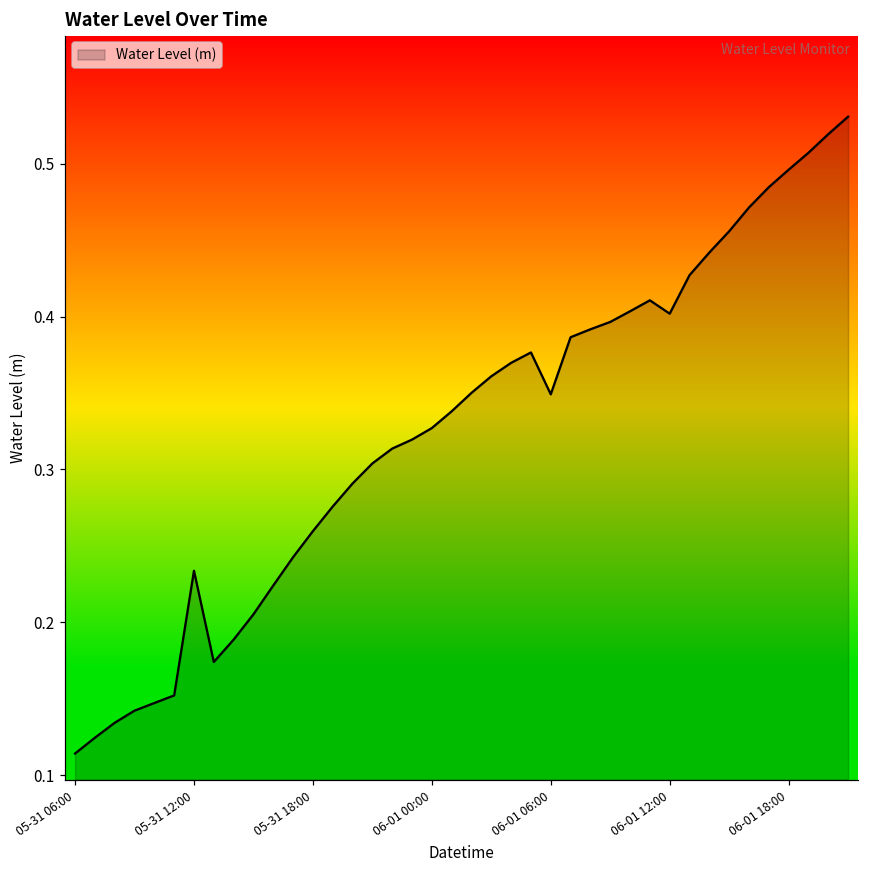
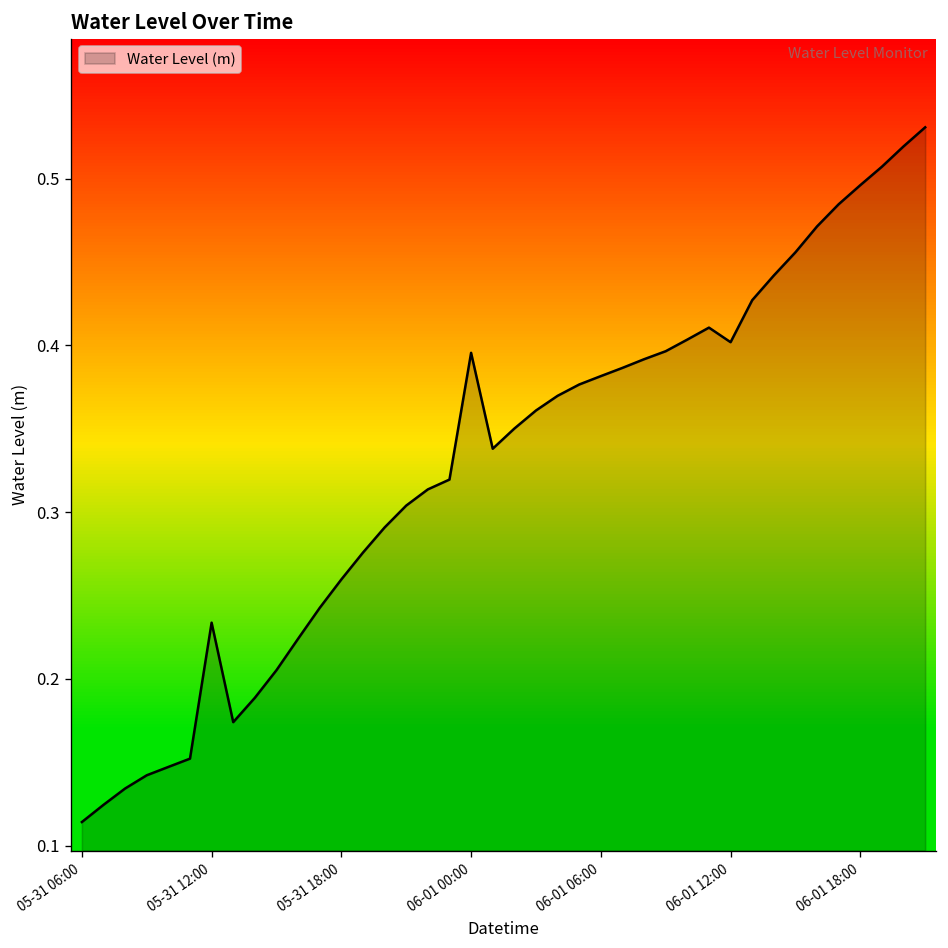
  {
    "05-31 06:00": 0.114,
    "05-31 12:00": 0.234,
    "05-31 18:00": 0.260,
-   "06-01 00:00": 0.327,
-   "06-01 06:00": 0.349,
+   "06-01 00:00": 0.396,
+   "06-01 06:00": 0.382,
    "06-01 12:00": 0.402,
    "06-01 18:00": 0.496
  }
